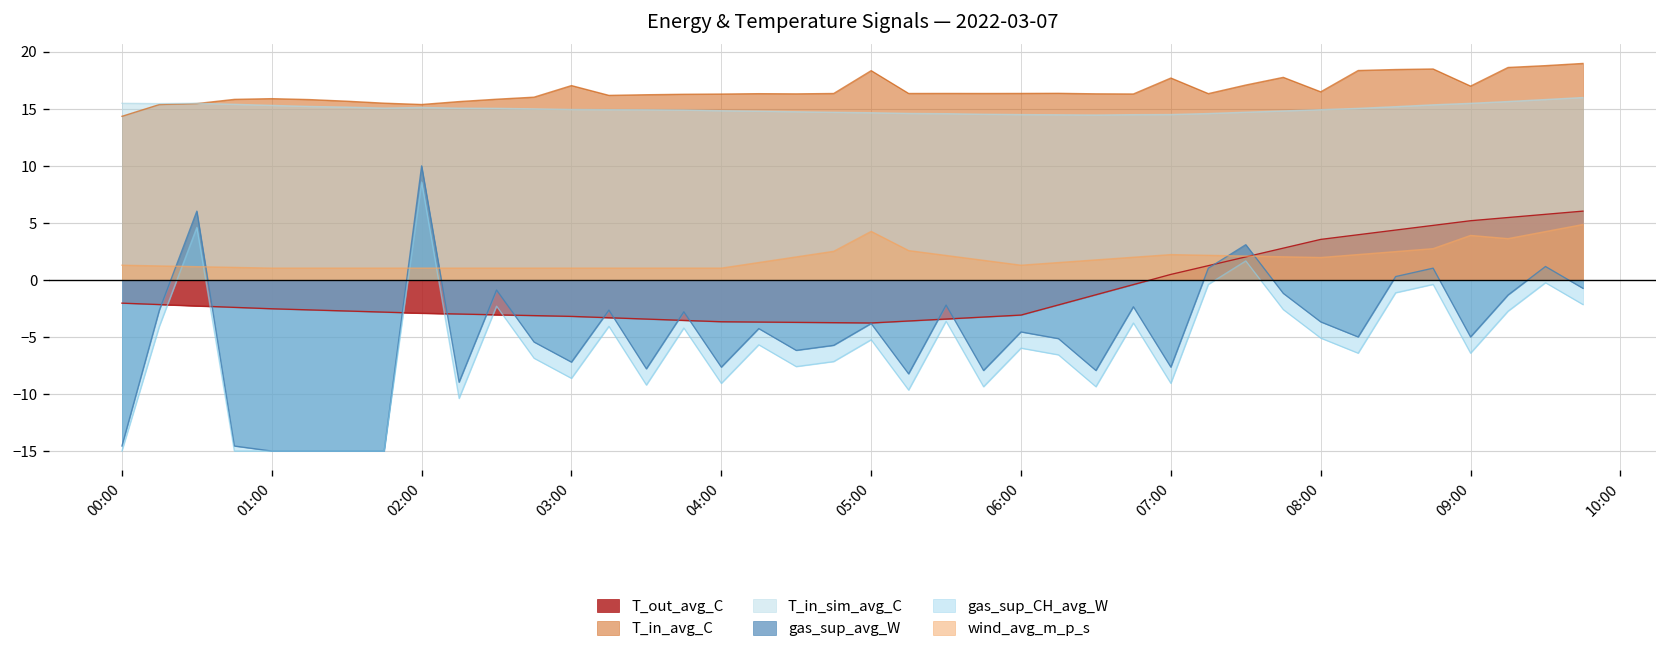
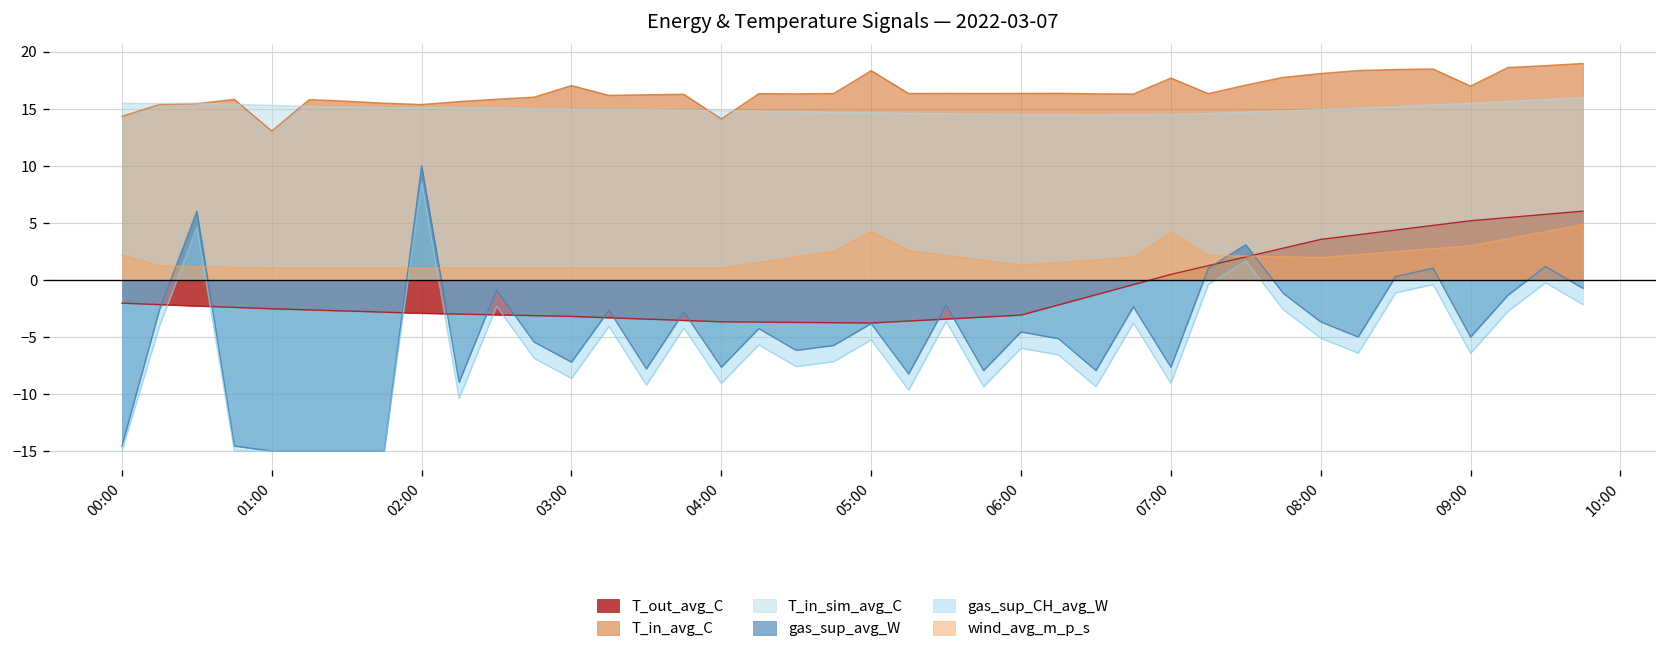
  {
    "T_in_avg_C": {
      "00:00": 14,
-     "01:00": 16,
+     "01:00": 13,
      "03:00": 17,
-     "04:00": 16,
+     "04:00": 14,
      "05:00": 18,
      "06:00": 16,
      "07:00": 18,
-     "08:00": 16,
+     "08:00": 18,
      "09:00": 17
    },
    "wind_avg_m_p_s": {
-     "00:00": 1,
+     "00:00": 2,
      "01:00": 1,
      "02:00": 1,
      "03:00": 1,
      "04:00": 1,
      "05:00": 4,
      "06:00": 1,
-     "07:00": 2,
+     "07:00": 4,
      "08:00": 2,
-     "09:00": 4
+     "09:00": 3
    }
  }
